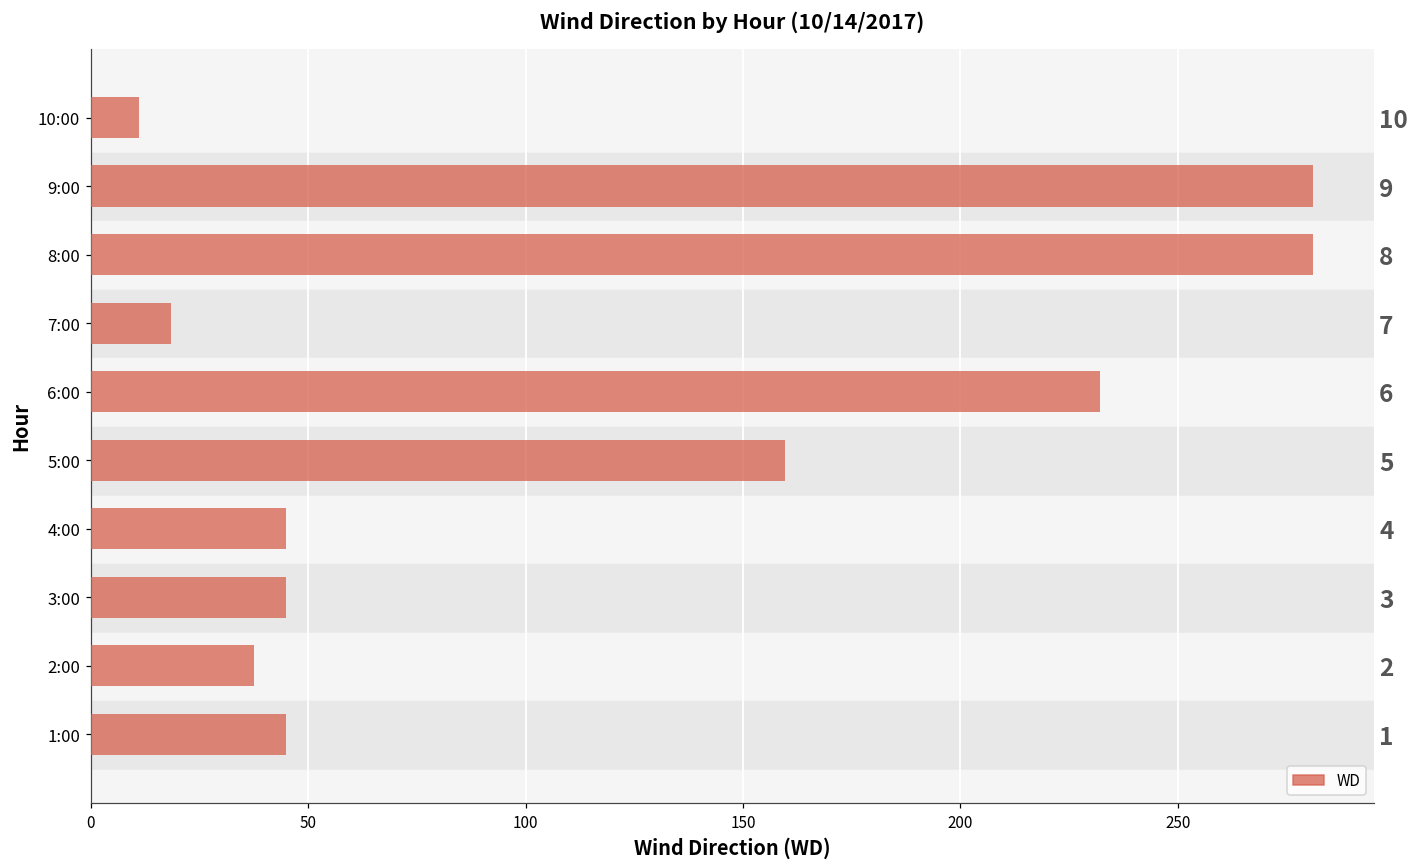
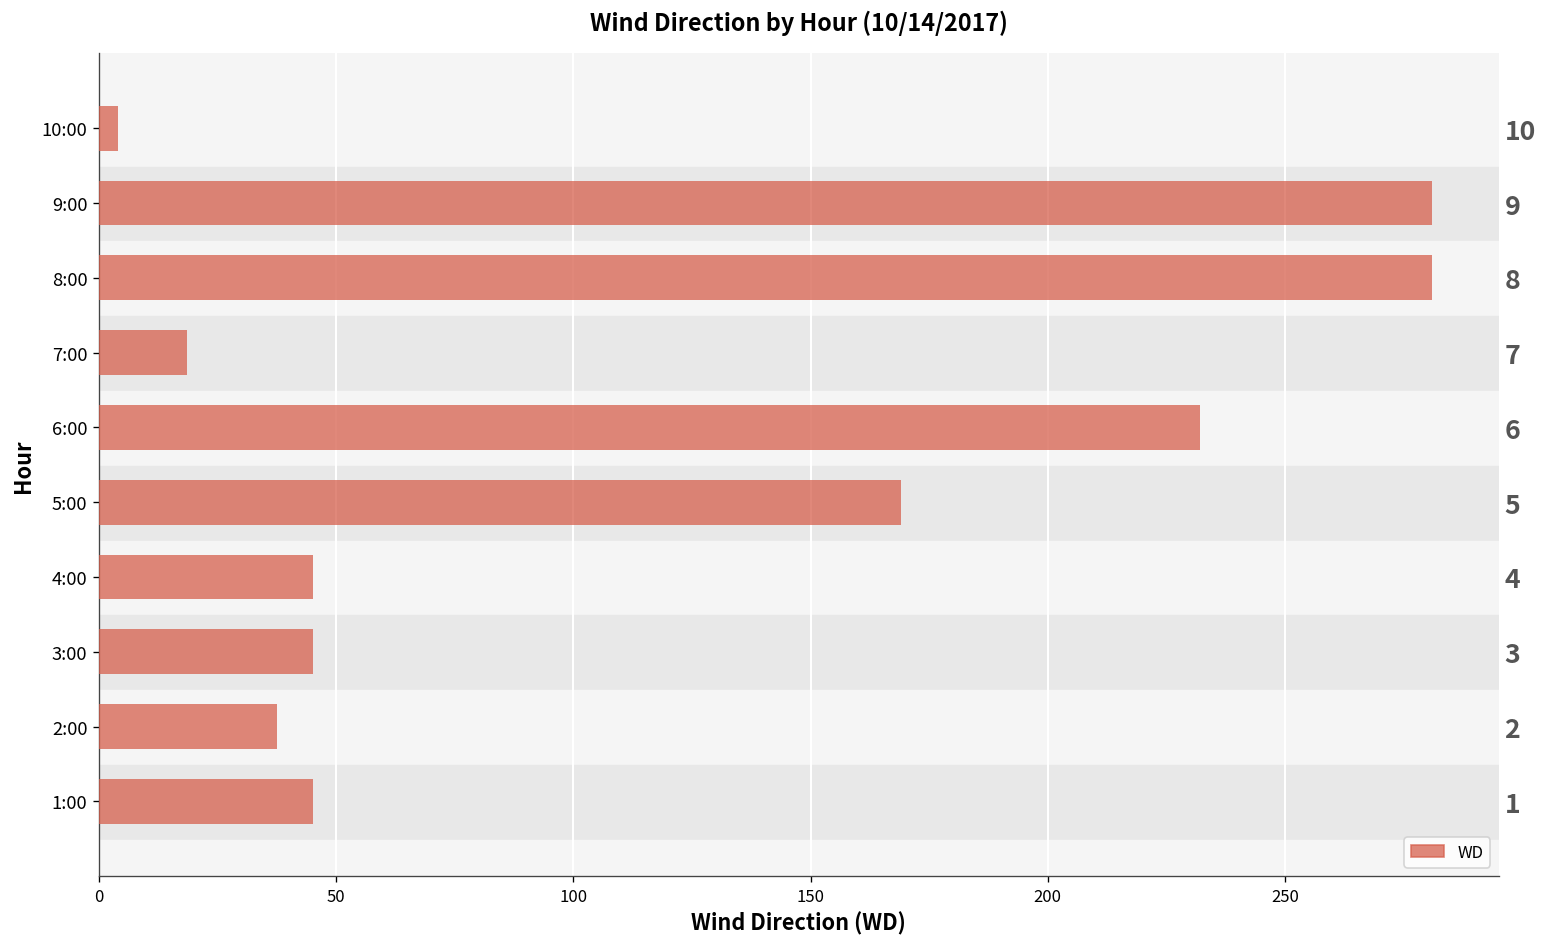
  {
-   "10:00": 11,
+   "10:00": 4,
    "9:00": 281,
    "8:00": 281,
    "7:00": 19,
    "6:00": 232,
-   "5:00": 160,
+   "5:00": 169,
    "4:00": 45,
    "3:00": 45,
    "2:00": 38,
    "1:00": 45
  }
